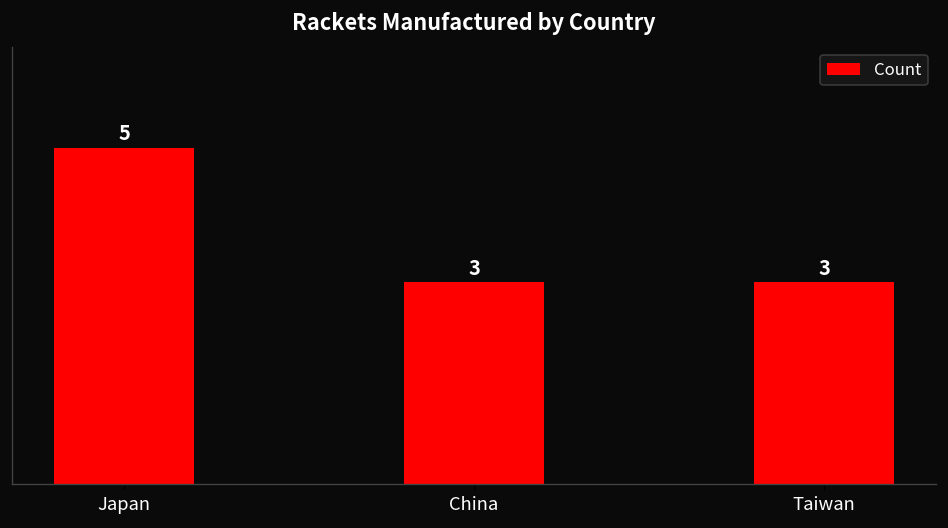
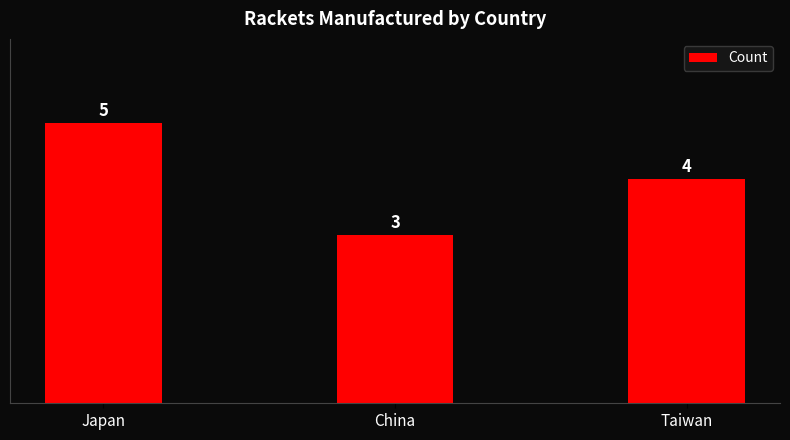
  {
    "Japan": 5,
    "China": 3,
-   "Taiwan": 3
+   "Taiwan": 4
  }
